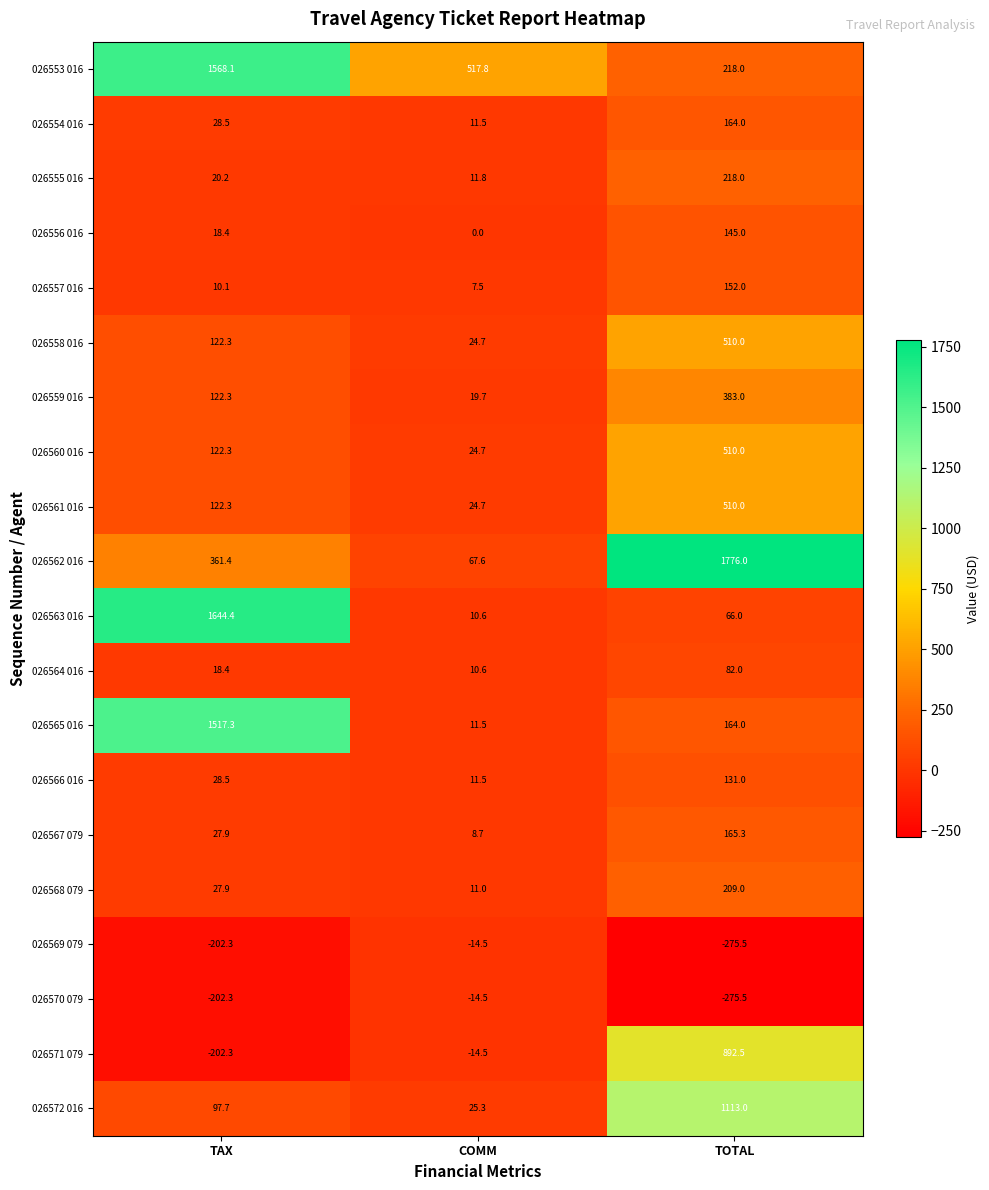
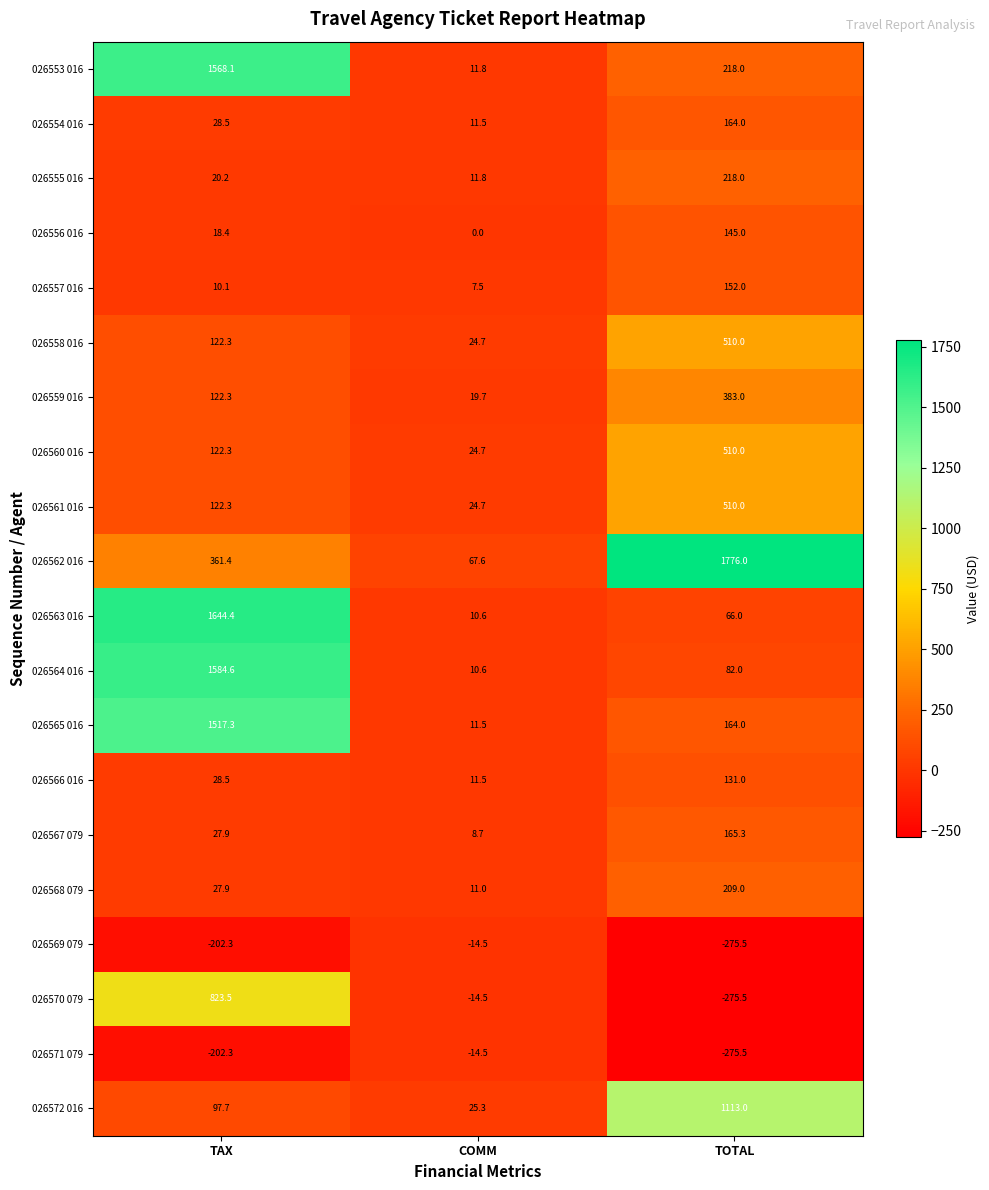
  {
    "026553 016": {
      "TAX": 1568.1,
-     "COMM": 517.8,
+     "COMM": 11.8,
      "TOTAL": 218.0
    },
    "026554 016": {
      "TAX": 28.5,
      "COMM": 11.5,
      "TOTAL": 164.0
    },
    "026555 016": {
      "TAX": 20.2,
      "COMM": 11.8,
      "TOTAL": 218.0
    },
    "026556 016": {
      "TAX": 18.4,
      "COMM": 0.0,
      "TOTAL": 145.0
    },
    "026557 016": {
      "TAX": 10.1,
      "COMM": 7.5,
      "TOTAL": 152.0
    },
    "026558 016": {
      "TAX": 122.3,
      "COMM": 24.7,
      "TOTAL": 510.0
    },
    "026559 016": {
      "TAX": 122.3,
      "COMM": 19.7,
      "TOTAL": 383.0
    },
    "026560 016": {
      "TAX": 122.3,
      "COMM": 24.7,
      "TOTAL": 510.0
    },
    "026561 016": {
      "TAX": 122.3,
      "COMM": 24.7,
      "TOTAL": 510.0
    },
    "026562 016": {
      "TAX": 361.4,
      "COMM": 67.6,
      "TOTAL": 1776.0
    },
    "026563 016": {
      "TAX": 1644.4,
      "COMM": 10.6,
      "TOTAL": 66.0
    },
    "026564 016": {
-     "TAX": 18.4,
+     "TAX": 1584.6,
      "COMM": 10.6,
      "TOTAL": 82.0
    },
    "026565 016": {
      "TAX": 1517.3,
      "COMM": 11.5,
      "TOTAL": 164.0
    },
    "026566 016": {
      "TAX": 28.5,
      "COMM": 11.5,
      "TOTAL": 131.0
    },
    "026567 079": {
      "TAX": 27.9,
      "COMM": 8.7,
      "TOTAL": 165.3
    },
    "026568 079": {
      "TAX": 27.9,
      "COMM": 11.0,
      "TOTAL": 209.0
    },
    "026569 079": {
      "TAX": -202.3,
      "COMM": -14.5,
      "TOTAL": -275.5
    },
    "026570 079": {
-     "TAX": -202.3,
+     "TAX": 823.5,
      "COMM": -14.5,
      "TOTAL": -275.5
    },
    "026571 079": {
      "TAX": -202.3,
      "COMM": -14.5,
-     "TOTAL": 892.5
+     "TOTAL": -275.5
    },
    "026572 016": {
      "TAX": 97.7,
      "COMM": 25.3,
      "TOTAL": 1113.0
    }
  }
